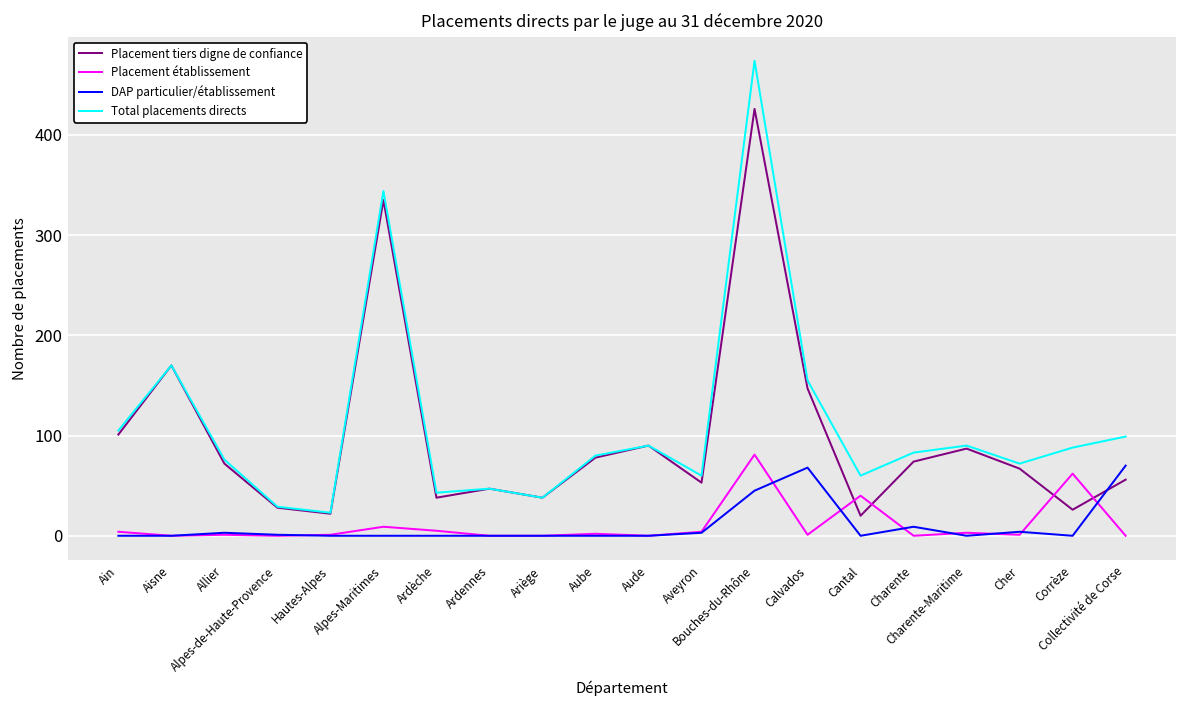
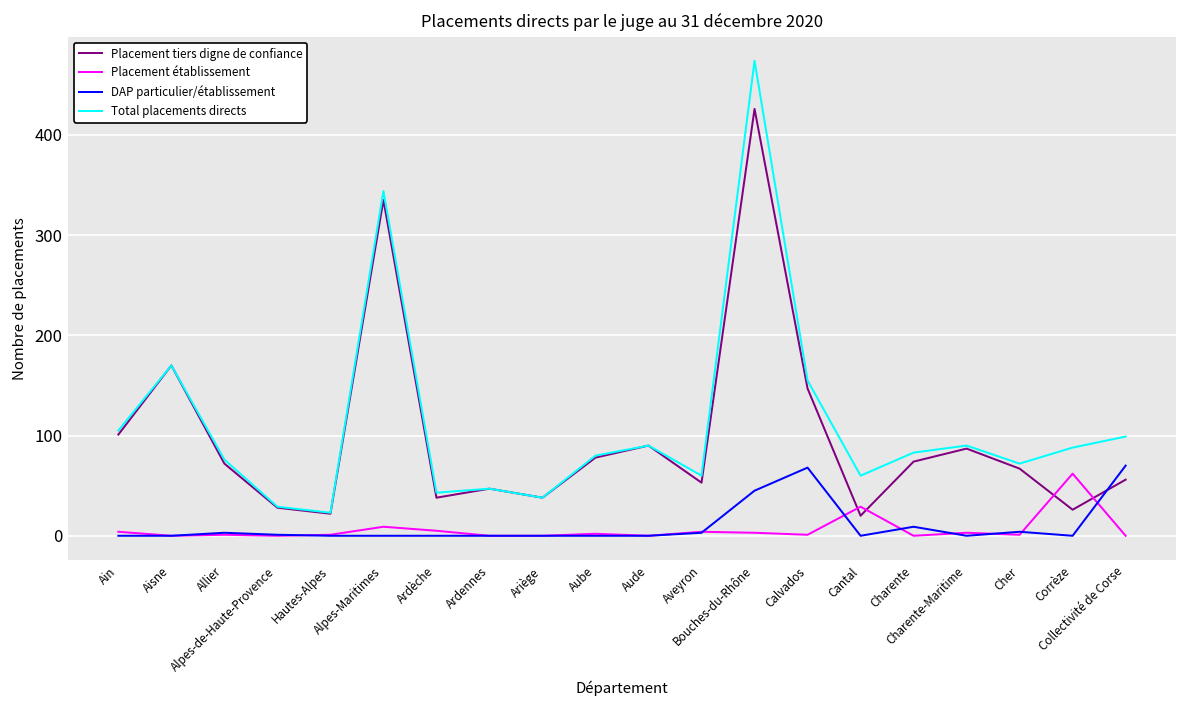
  {
    "Placement tiers digne de confiance": {
      "Ain": 100,
      "Allier": 70,
      "Alpes-Maritimes": 340,
      "Ardèche": 40,
      "Aveyron": 50,
      "Bouches-du-Rhône": 430,
      "Calvados": 150,
      "Cantal": 20,
      "Charente": 70,
      "Cher": 70,
      "Corrèze": 30,
      "Collectivité de Corse": 60
    },
    "Placement établissement": {
      "Ain": 0,
      "Alpes-Maritimes": 10,
      "Ardèche": 10,
-     "Bouches-du-Rhône": 80,
+     "Bouches-du-Rhône": 0,
      "Calvados": 0,
-     "Cantal": 40,
+     "Cantal": 30,
      "Charente": 0,
      "Corrèze": 60,
      "Collectivité de Corse": 0
    },
    "DAP particulier/établissement": {
      "Ain": 0,
      "Alpes-Maritimes": 0,
      "Ardèche": 0,
      "Bouches-du-Rhône": 50,
      "Calvados": 70,
      "Cantal": 0,
      "Charente": 10,
      "Corrèze": 0,
      "Collectivité de Corse": 70
    },
    "Total placements directs": {
      "Ain": 110,
      "Allier": 80,
      "Alpes-Maritimes": 340,
      "Ardèche": 40,
      "Aveyron": 60,
      "Bouches-du-Rhône": 470,
      "Calvados": 160,
      "Cantal": 60,
      "Charente": 80,
      "Cher": 70,
      "Corrèze": 90,
      "Collectivité de Corse": 100
    }
  }
